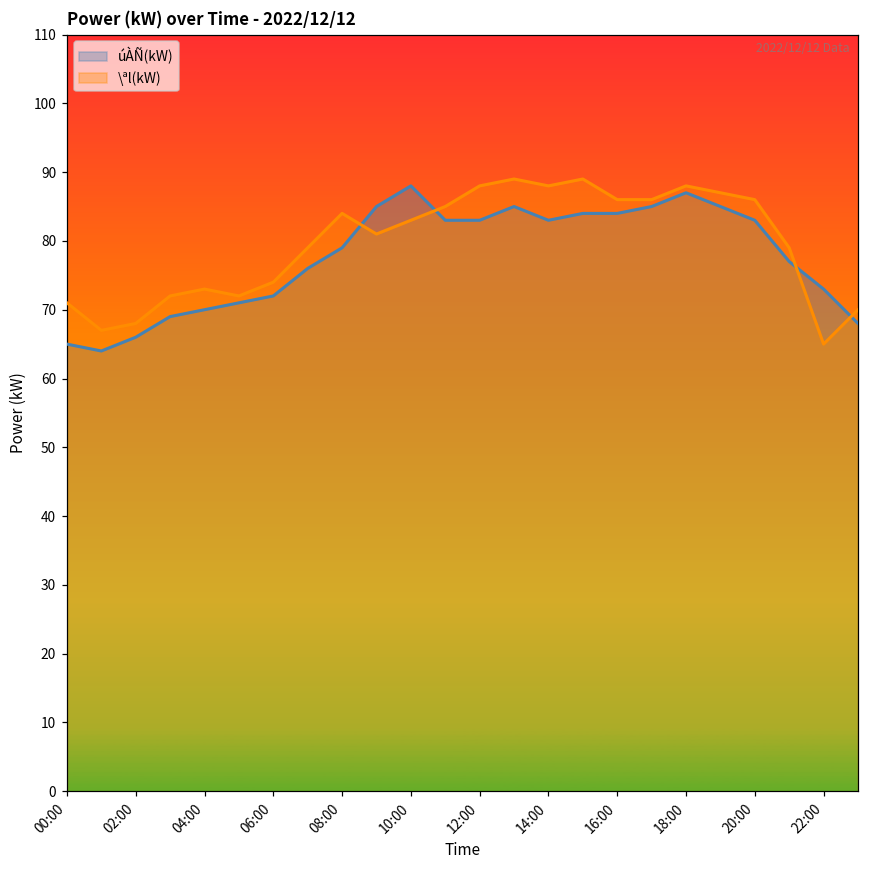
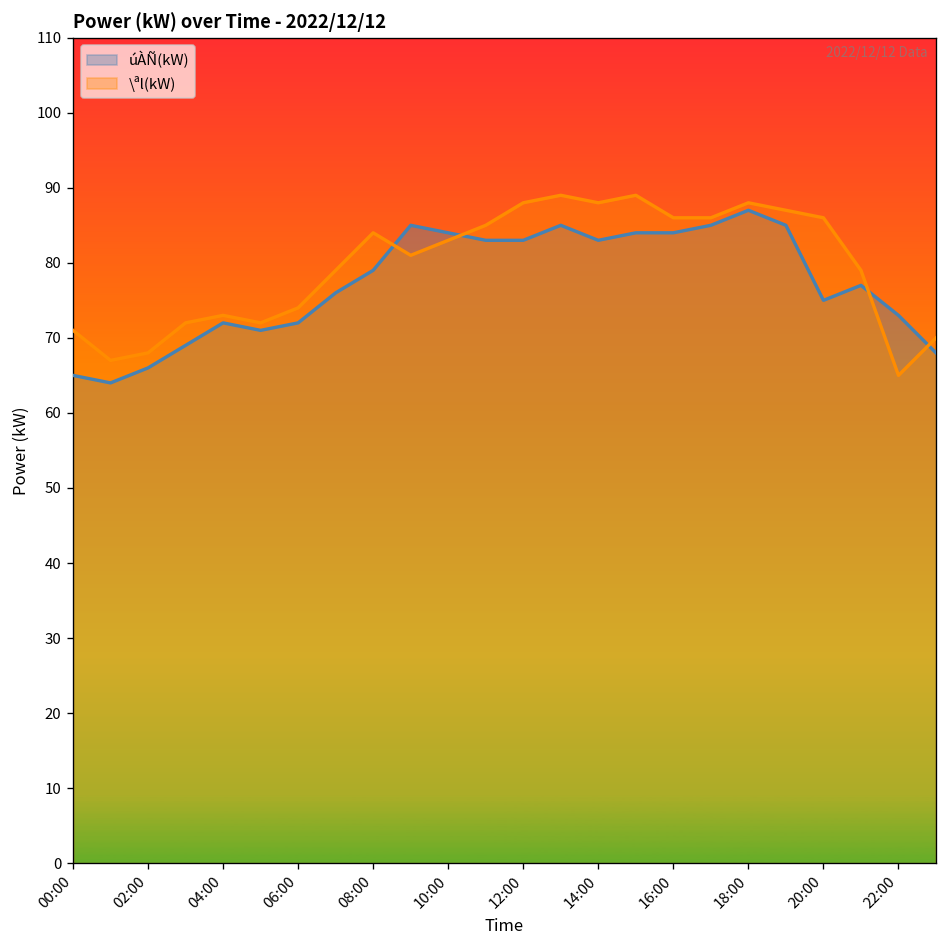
  {
    "úÀÑ(kW)": {
      "00:00": 65,
      "02:00": 66,
-     "04:00": 70,
+     "04:00": 72,
      "06:00": 72,
      "08:00": 79,
-     "10:00": 88,
+     "10:00": 84,
      "12:00": 83,
      "14:00": 83,
      "16:00": 84,
      "18:00": 87,
-     "20:00": 83,
+     "20:00": 75,
      "22:00": 73
    },
    "\\ªl(kW)": {
      "00:00": 71,
      "02:00": 68,
      "04:00": 73,
      "06:00": 74,
      "08:00": 84,
      "10:00": 83,
      "12:00": 88,
      "14:00": 88,
      "16:00": 86,
      "18:00": 88,
      "20:00": 86,
      "22:00": 65
    }
  }
